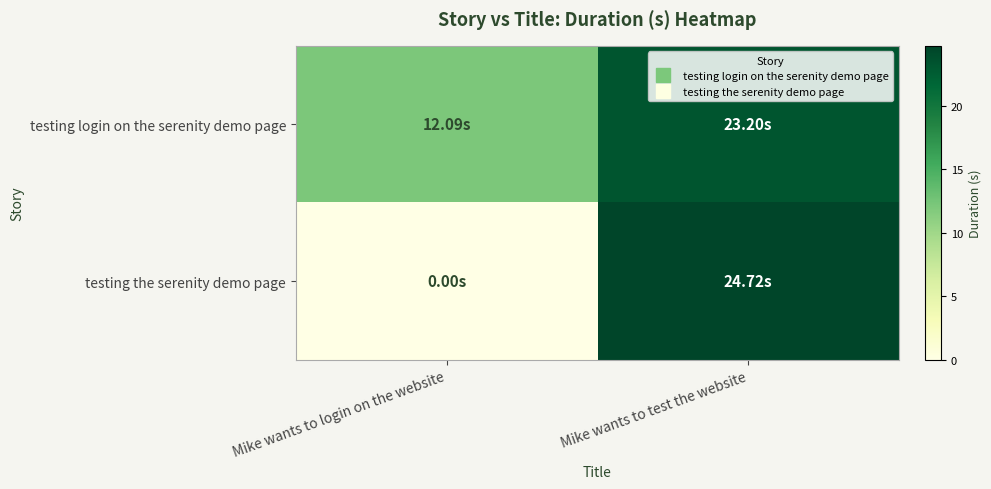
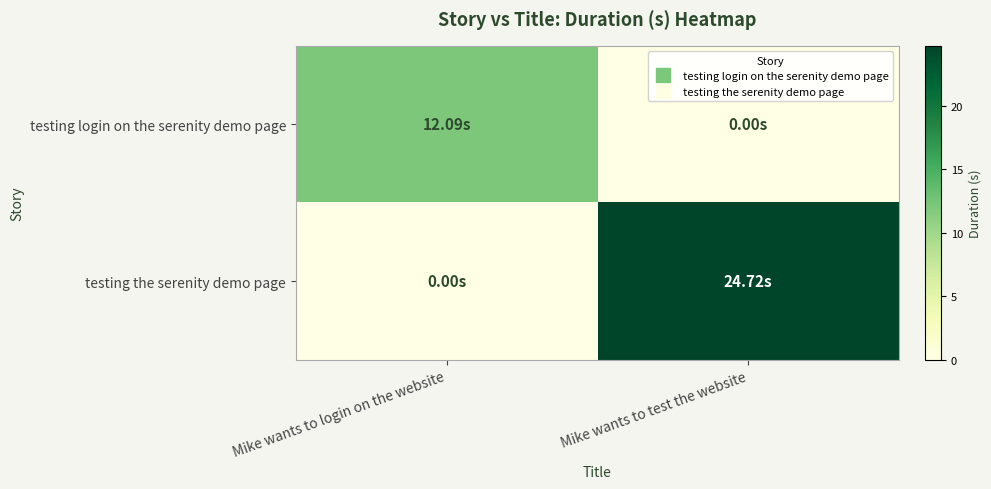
  {
    "testing login on the serenity demo page": {
      "Mike wants to login on the website": "12.09s",
-     "Mike wants to test the website": "23.20s"
+     "Mike wants to test the website": "0.00s"
    },
    "testing the serenity demo page": {
      "Mike wants to login on the website": "0.00s",
      "Mike wants to test the website": "24.72s"
    }
  }
